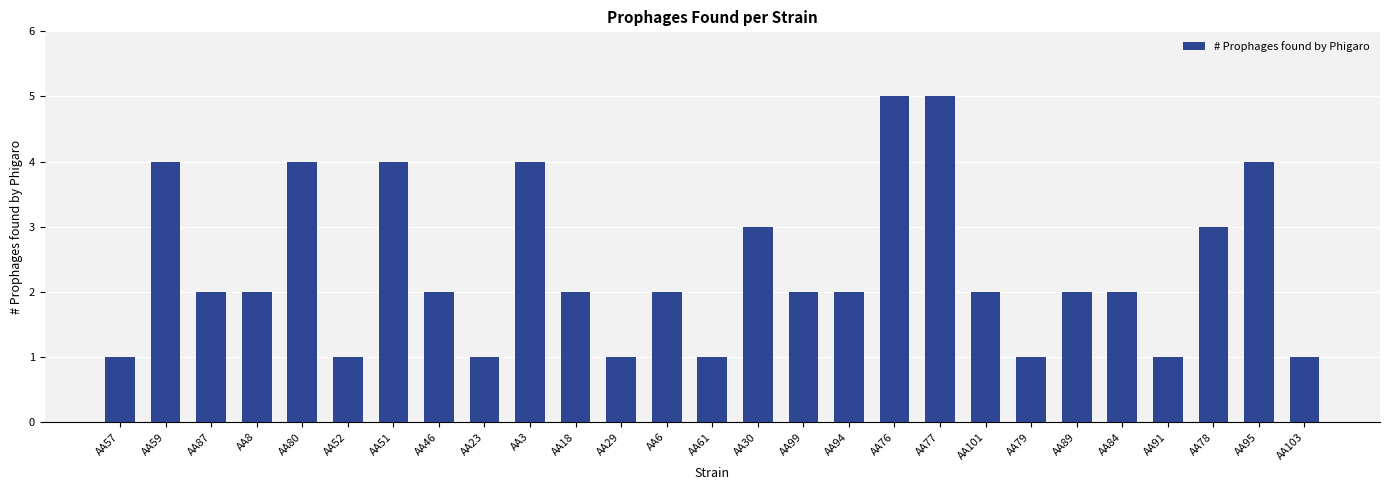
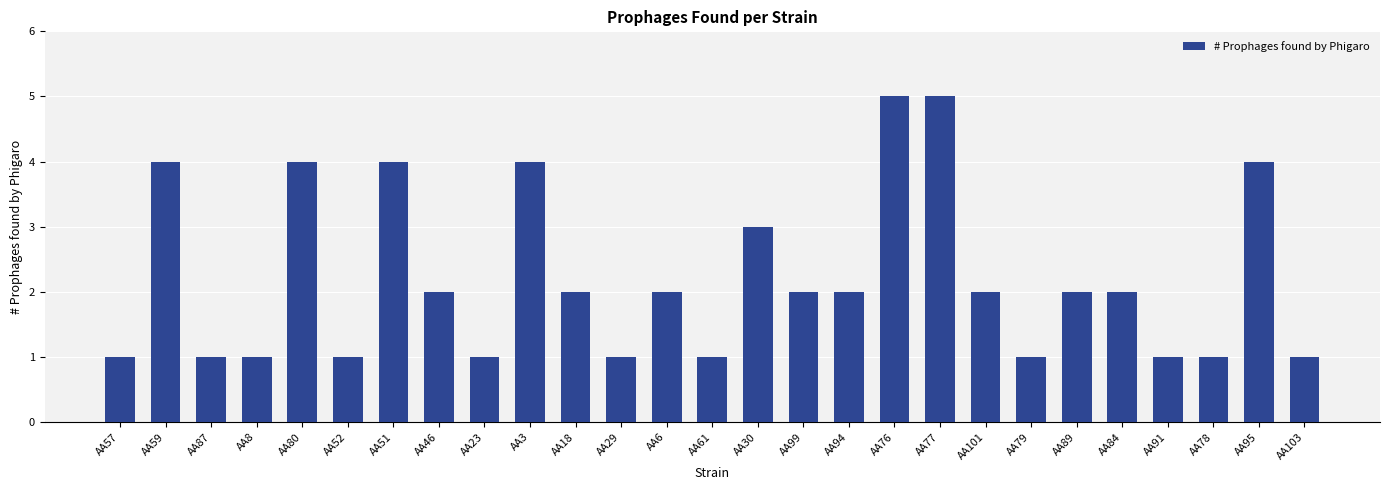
  {
    "AA57": 1,
    "AA59": 4,
-   "AA87": 2,
-   "AA8": 2,
+   "AA87": 1,
+   "AA8": 1,
    "AA80": 4,
    "AA52": 1,
    "AA51": 4,
    "AA46": 2,
    "AA23": 1,
    "AA3": 4,
    "AA18": 2,
    "AA29": 1,
    "AA6": 2,
    "AA61": 1,
    "AA30": 3,
    "AA99": 2,
    "AA94": 2,
    "AA76": 5,
    "AA77": 5,
    "AA101": 2,
    "AA79": 1,
    "AA89": 2,
    "AA84": 2,
    "AA91": 1,
-   "AA78": 3,
+   "AA78": 1,
    "AA95": 4,
    "AA103": 1
  }
